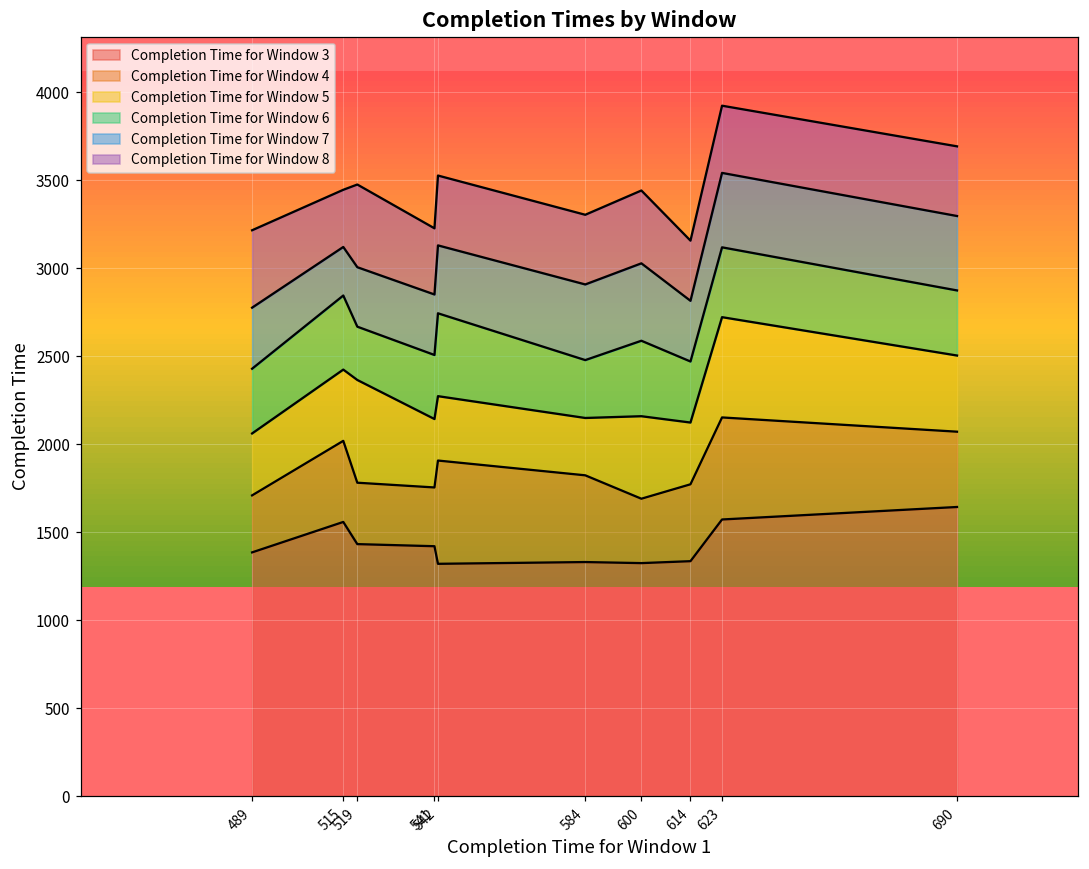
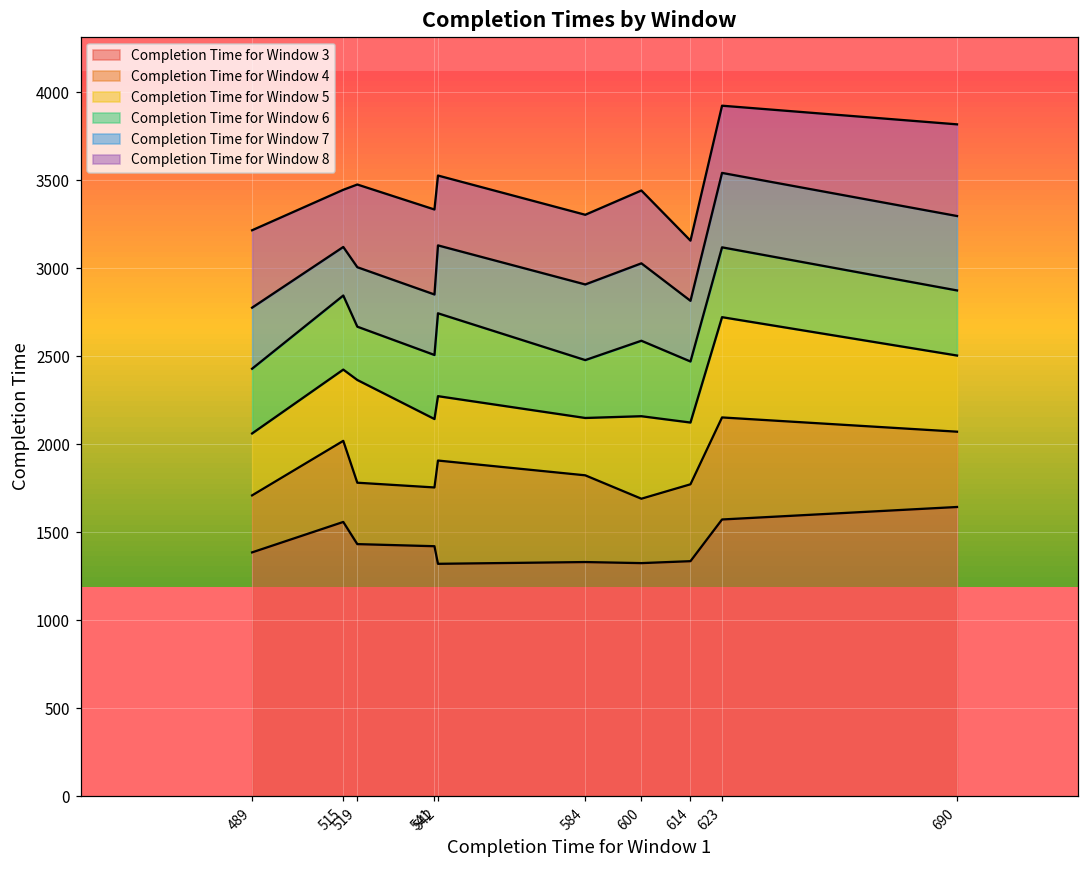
  {
    "Completion Time for Window 6": {
      "489": 2430,
      "515": 2850,
      "519": 2670,
      "541": 2510,
      "542": 2740,
      "584": 2480,
      "600": 2590,
      "614": 2470,
      "623": 3120,
      "690": 2870
    },
    "Completion Time for Window 7": {
      "489": 2780,
      "515": 3120,
      "519": 3010,
      "541": 2850,
      "542": 3130,
      "584": 2910,
      "600": 3030,
      "614": 2820,
      "623": 3540,
      "690": 3300
    },
    "Completion Time for Window 8": {
      "489": 3220,
      "515": 3450,
      "519": 3480,
-     "541": 3230,
+     "541": 3330,
      "542": 3530,
      "584": 3300,
      "600": 3440,
      "614": 3160,
      "623": 3920,
-     "690": 3690
+     "690": 3820
    }
  }
